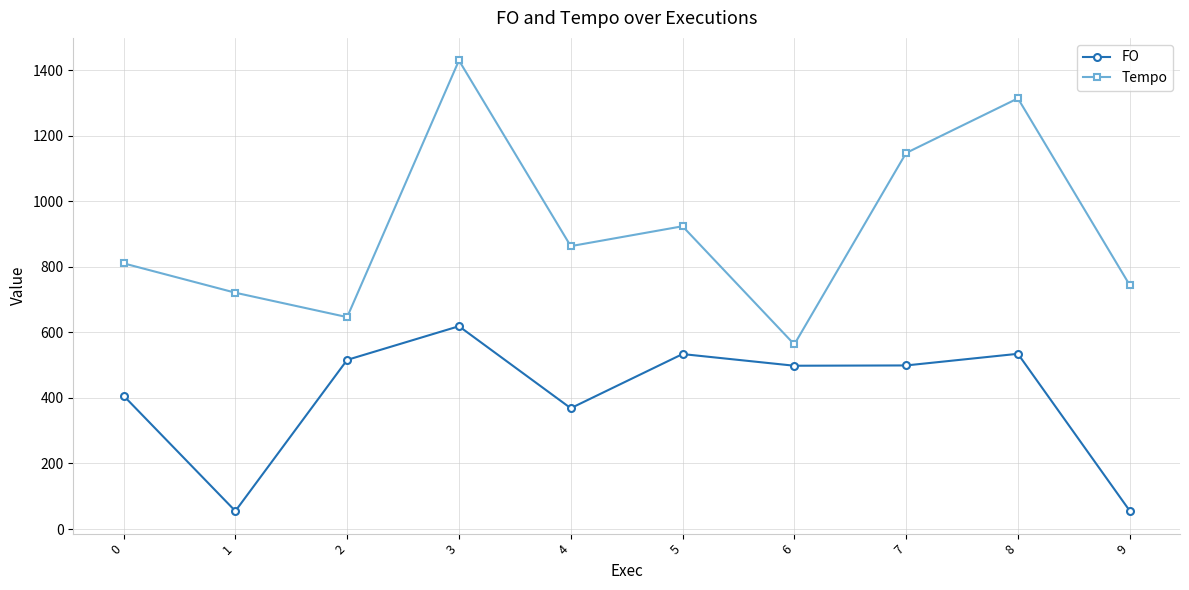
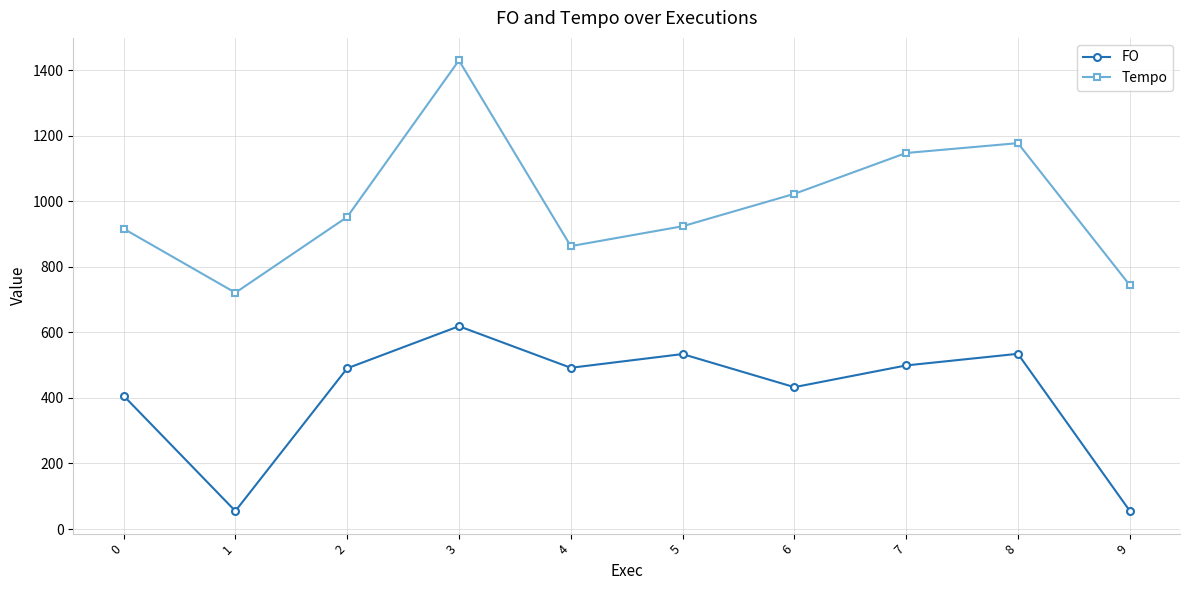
  {
    "FO": {
      "0": 410,
      "1": 50,
-     "2": 520,
+     "2": 490,
      "3": 620,
-     "4": 370,
+     "4": 490,
      "5": 530,
-     "6": 500,
+     "6": 430,
      "7": 500,
      "8": 530,
      "9": 60
    },
    "Tempo": {
-     "0": 810,
+     "0": 920,
      "1": 720,
-     "2": 650,
+     "2": 950,
      "3": 1430,
      "4": 860,
      "5": 920,
-     "6": 560,
+     "6": 1020,
      "7": 1150,
-     "8": 1310,
+     "8": 1180,
      "9": 740
    }
  }
